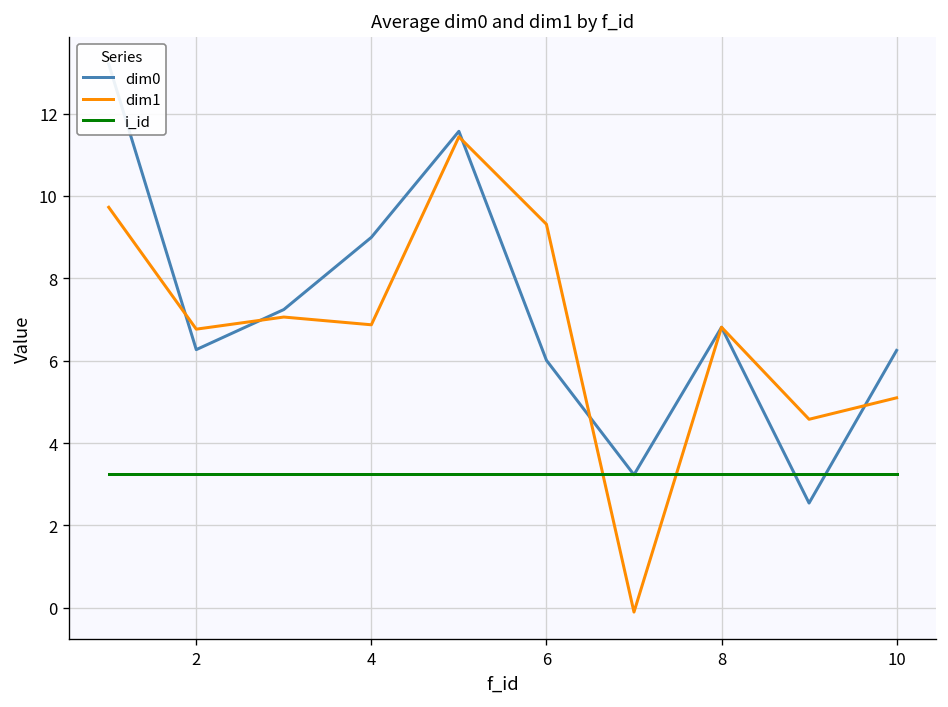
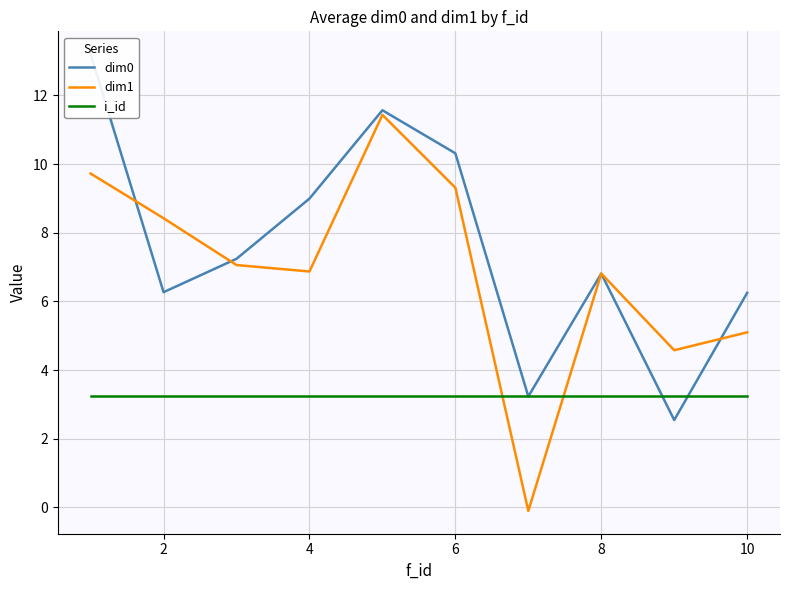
  {
    "dim0": {
      "2": 6.3,
      "4": 9.0,
-     "6": 6.0,
+     "6": 10.3,
      "10": 6.3
    },
    "dim1": {
-     "2": 6.8,
+     "2": 8.4,
      "4": 6.9,
      "6": 9.3,
      "10": 5.1
    },
    "i_id": {
      "2": 3.3,
      "4": 3.3,
      "6": 3.3,
      "8": 3.3,
      "10": 3.3
    }
  }
